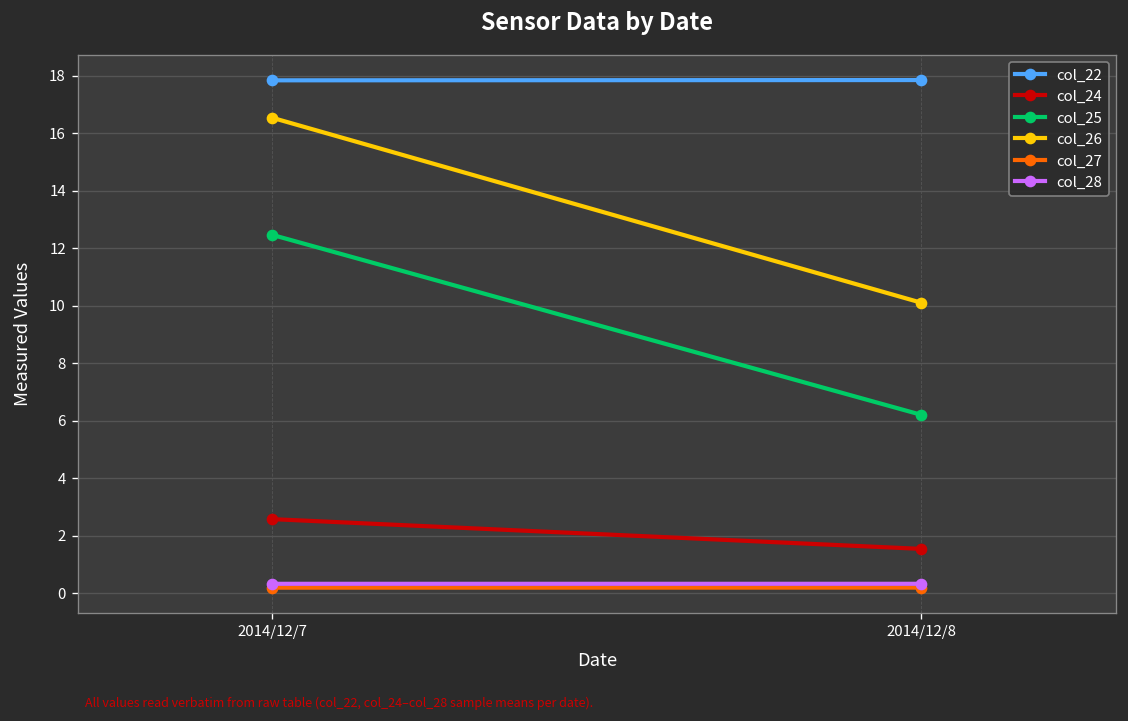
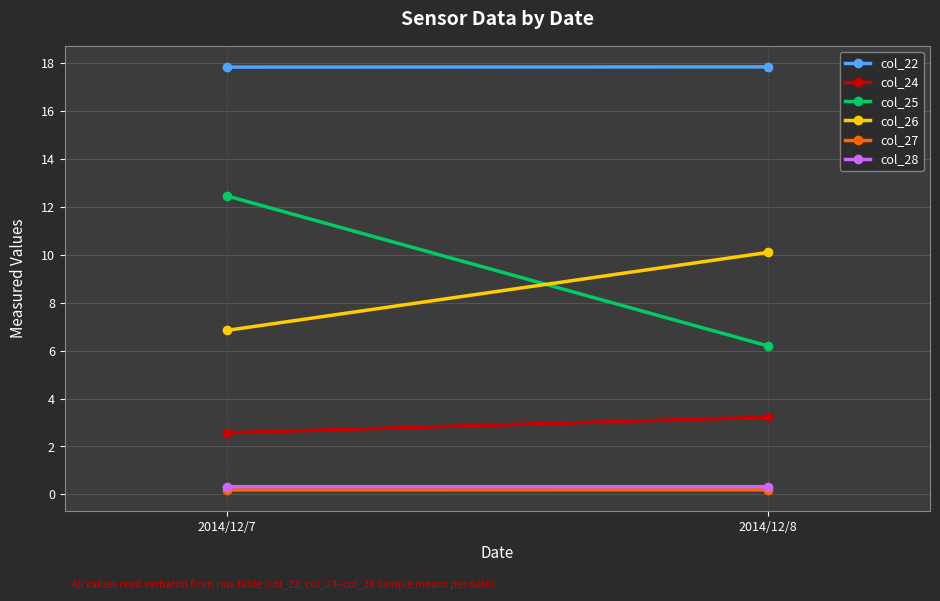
  {
    "col_22": {
      "2014/12/7": 17.8,
      "2014/12/8": 17.8
    },
    "col_24": {
      "2014/12/7": 2.6,
-     "2014/12/8": 1.5
+     "2014/12/8": 3.2
    },
    "col_25": {
      "2014/12/7": 12.5,
      "2014/12/8": 6.2
    },
    "col_26": {
-     "2014/12/7": 16.5,
+     "2014/12/7": 6.8,
      "2014/12/8": 10.1
    },
    "col_27": {
      "2014/12/7": 0.2,
      "2014/12/8": 0.2
    },
    "col_28": {
      "2014/12/7": 0.3,
      "2014/12/8": 0.3
    }
  }
